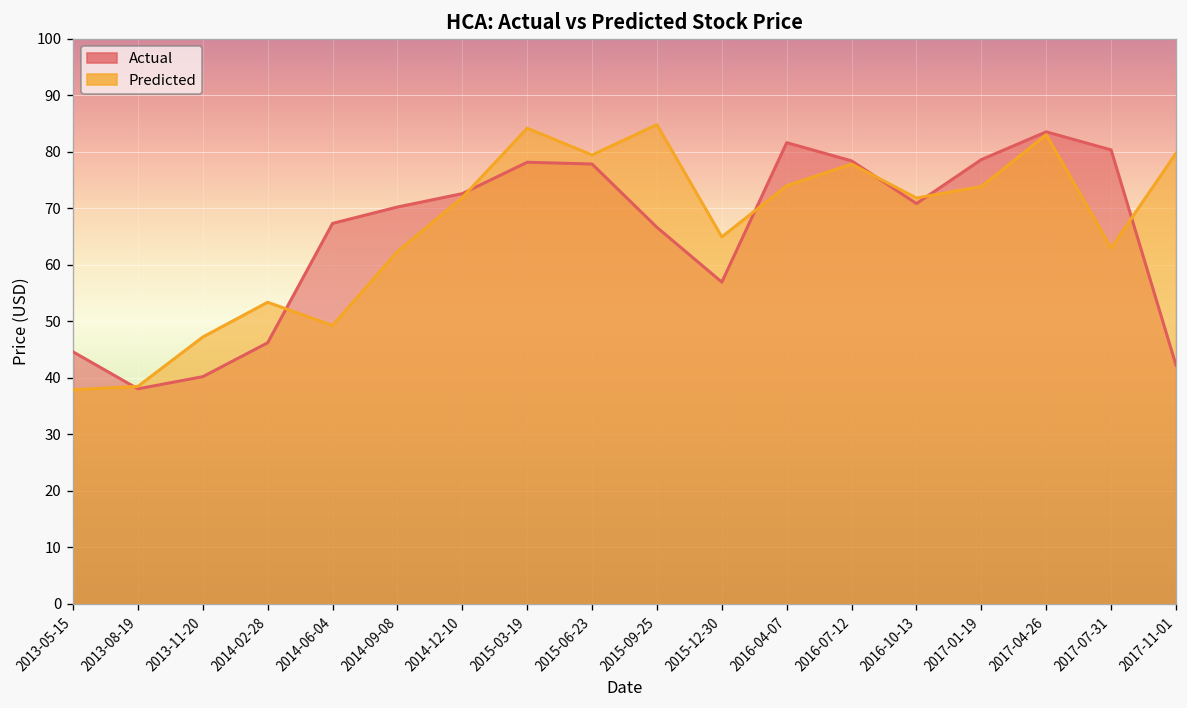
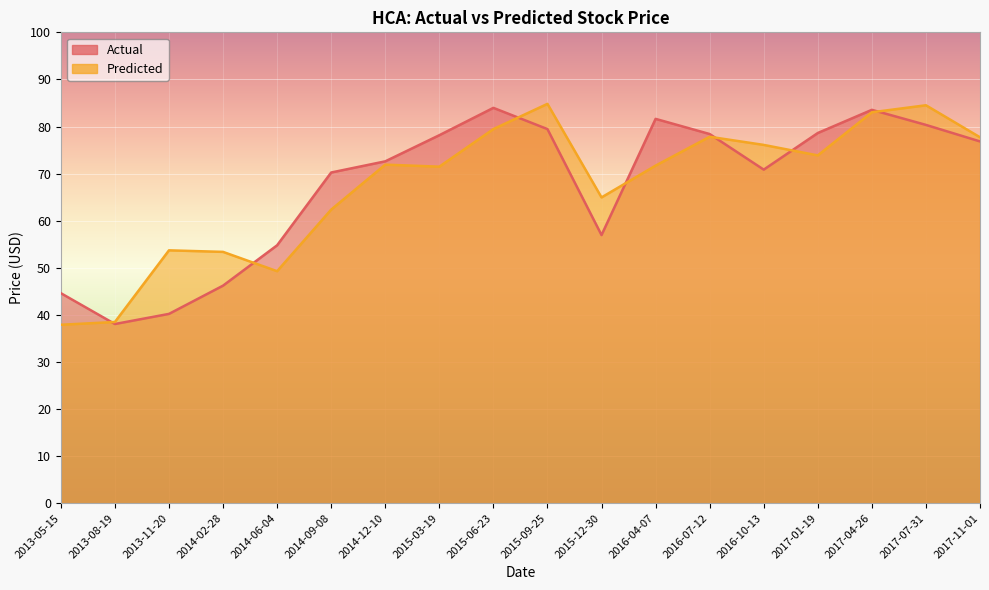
  {
    "Actual": {
      "2013-05-15": 45,
      "2013-11-20": 40,
      "2014-02-28": 46,
-     "2014-06-04": 67,
+     "2014-06-04": 55,
      "2014-09-08": 70,
      "2014-12-10": 73,
      "2015-03-19": 78,
-     "2015-06-23": 78,
-     "2015-09-25": 67,
+     "2015-06-23": 84,
+     "2015-09-25": 79,
      "2015-12-30": 57,
      "2016-04-07": 82,
      "2016-07-12": 78,
      "2016-10-13": 71,
      "2017-01-19": 79,
      "2017-07-31": 80,
-     "2017-11-01": 42
+     "2017-11-01": 77
    },
    "Predicted": {
      "2013-05-15": 38,
-     "2013-11-20": 47,
+     "2013-11-20": 54,
      "2014-02-28": 53,
      "2014-06-04": 49,
      "2014-09-08": 62,
      "2014-12-10": 72,
-     "2015-03-19": 84,
+     "2015-03-19": 71,
      "2015-06-23": 79,
      "2015-09-25": 85,
      "2015-12-30": 65,
-     "2016-04-07": 74,
+     "2016-04-07": 72,
      "2016-07-12": 78,
-     "2016-10-13": 72,
+     "2016-10-13": 76,
      "2017-01-19": 74,
-     "2017-07-31": 63,
-     "2017-11-01": 80
+     "2017-07-31": 85,
+     "2017-11-01": 78
    }
  }
